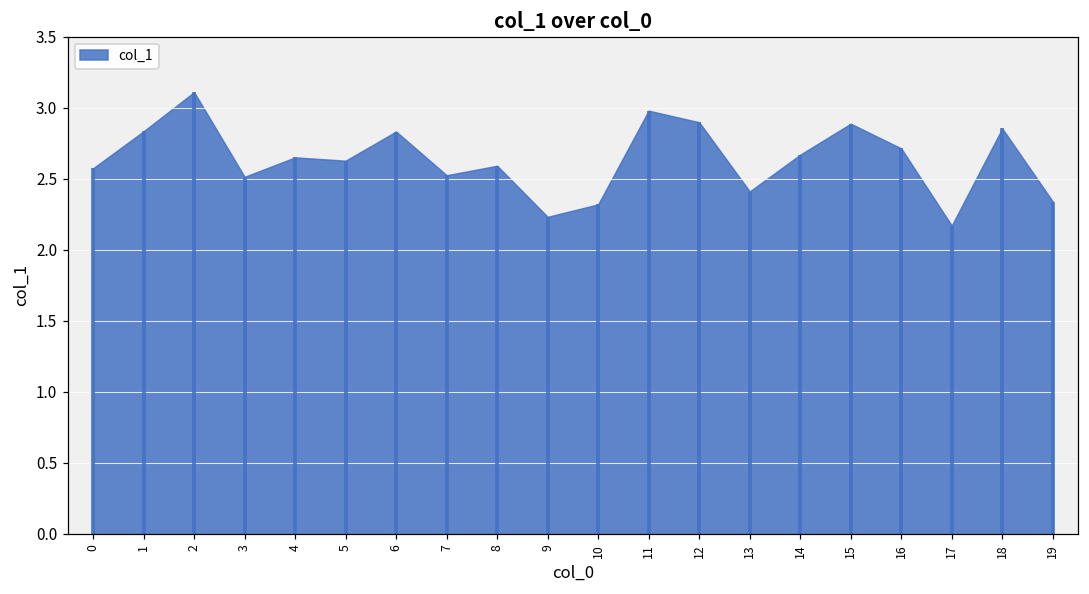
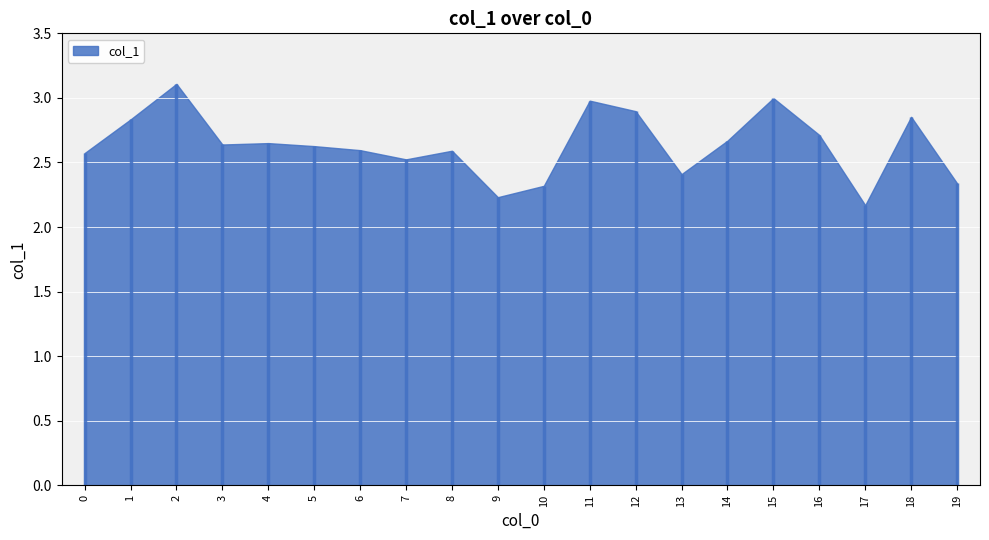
  {
    "0": 2.57,
    "1": 2.83,
    "2": 3.11,
-   "3": 2.51,
+   "3": 2.64,
    "4": 2.65,
    "5": 2.63,
-   "6": 2.83,
+   "6": 2.60,
    "7": 2.52,
    "8": 2.59,
    "9": 2.23,
    "10": 2.32,
    "11": 2.98,
    "12": 2.90,
    "13": 2.41,
    "14": 2.67,
-   "15": 2.89,
+   "15": 3.00,
    "16": 2.71,
    "17": 2.17,
    "18": 2.85,
    "19": 2.34
  }
